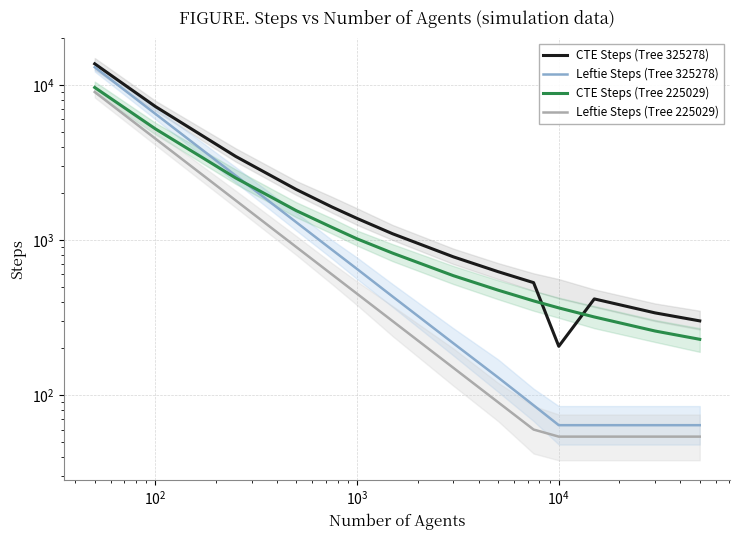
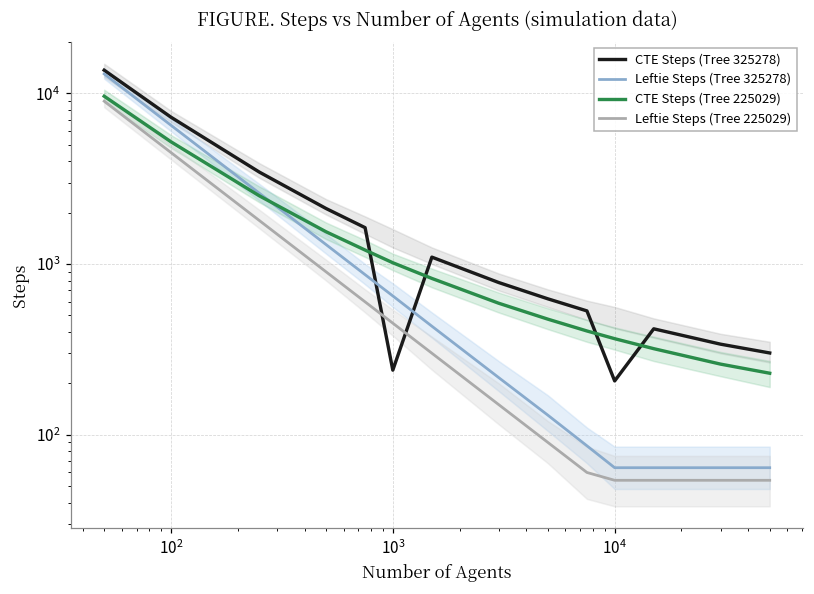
  {
    "CTE Steps (Tree 325278)": {
-     "10^3": 1400,
+     "10^3": 240,
      "10^4": 210
    },
    "CTE Steps (Tree 225029)": {
      "10^2": 5200,
      "10^3": 1000,
      "10^4": 370
    }
  }
